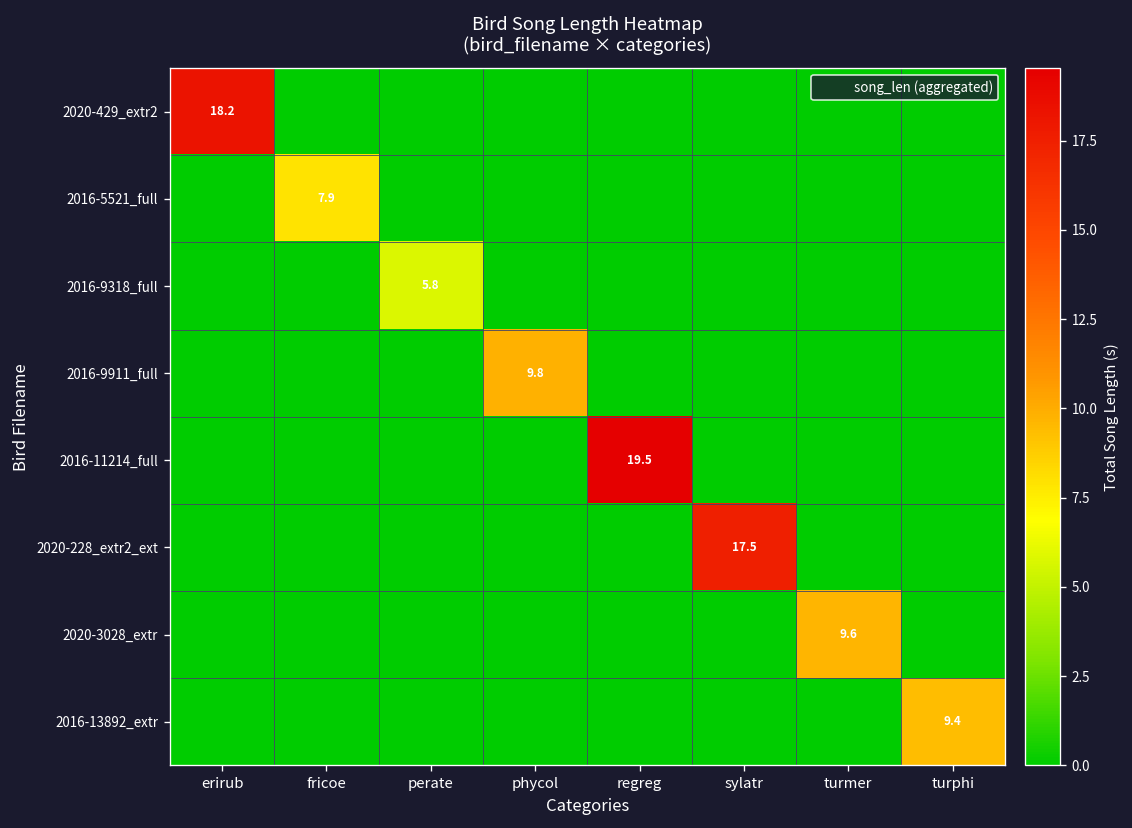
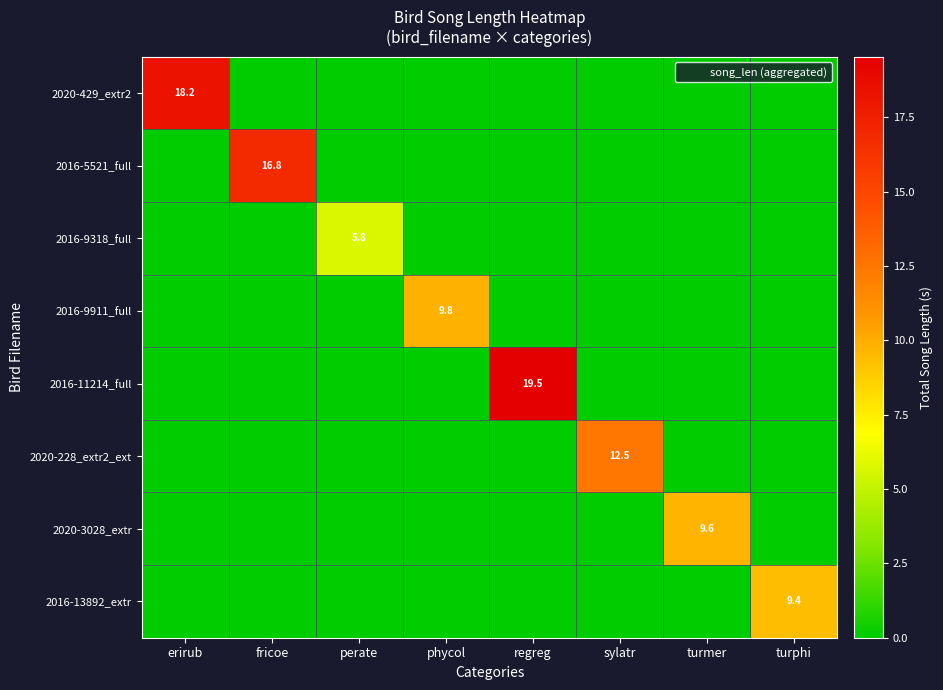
  {
    "2020-429_extr2": {
      "erirub": 18.2
    },
    "2016-5521_full": {
-     "fricoe": 7.9
+     "fricoe": 16.8
    },
    "2016-9318_full": {
      "perate": 5.8
    },
    "2016-9911_full": {
      "phycol": 9.8
    },
    "2016-11214_full": {
      "regreg": 19.5
    },
    "2020-228_extr2_ext": {
-     "sylatr": 17.5
+     "sylatr": 12.5
    },
    "2020-3028_extr": {
      "turmer": 9.6
    },
    "2016-13892_extr": {
      "turphi": 9.4
    }
  }
